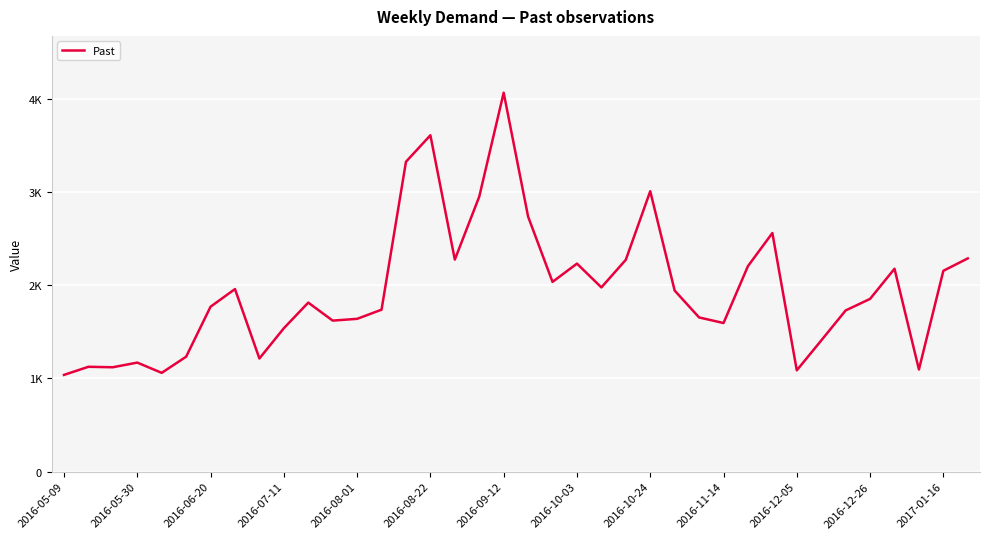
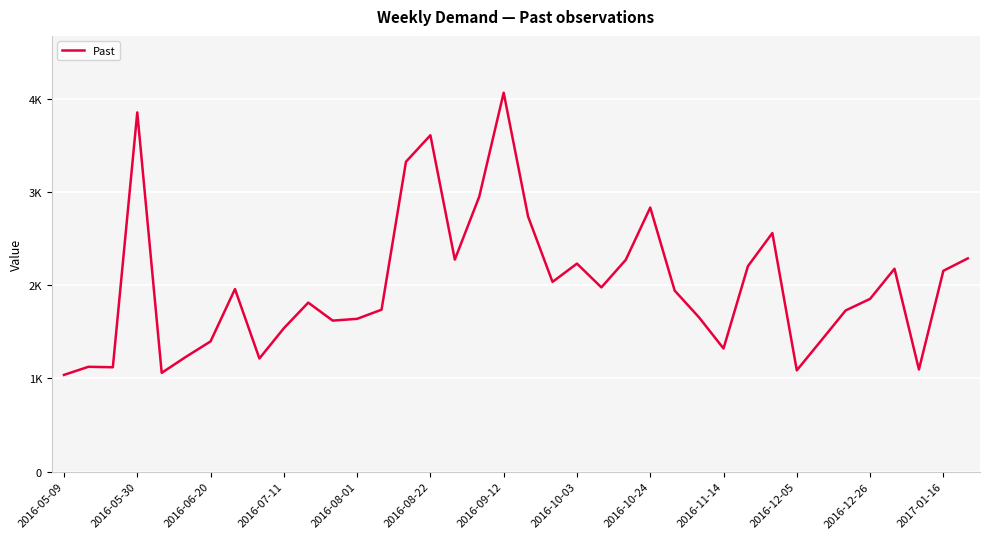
  {
    "2016-05-09": 1000,
-   "2016-05-30": 1200,
-   "2016-06-20": 1800,
+   "2016-05-30": 3900,
+   "2016-06-20": 1400,
    "2016-07-11": 1500,
    "2016-08-01": 1600,
    "2016-08-22": 3600,
    "2016-09-12": 4100,
    "2016-10-03": 2200,
-   "2016-10-24": 3000,
-   "2016-11-14": 1600,
+   "2016-10-24": 2800,
+   "2016-11-14": 1300,
    "2016-12-05": 1100,
    "2016-12-26": 1900,
    "2017-01-16": 2200
  }
